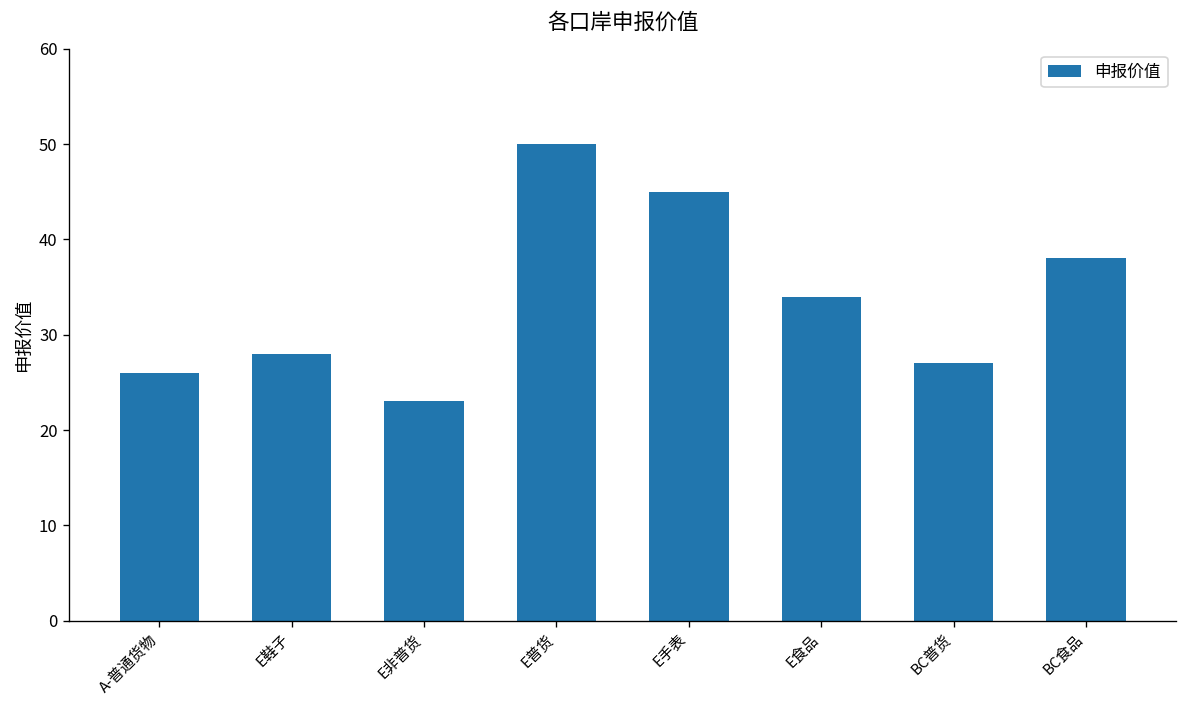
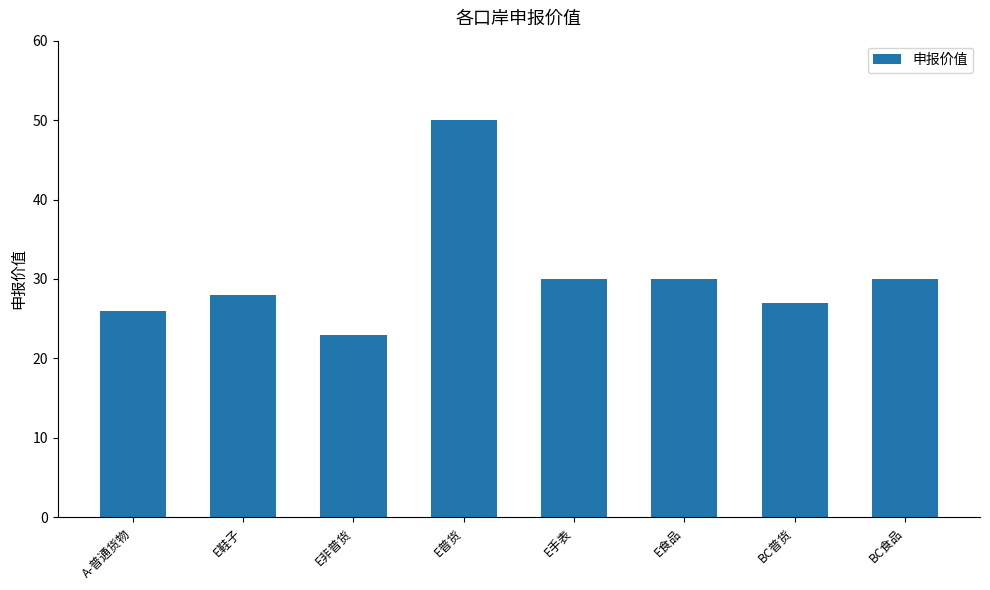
  {
    "A-普通货物": 26,
    "E鞋子": 28,
    "E非普货": 23,
    "E普货": 50,
-   "E手表": 45,
-   "E食品": 34,
+   "E手表": 30,
+   "E食品": 30,
    "BC普货": 27,
-   "BC食品": 38
+   "BC食品": 30
  }
